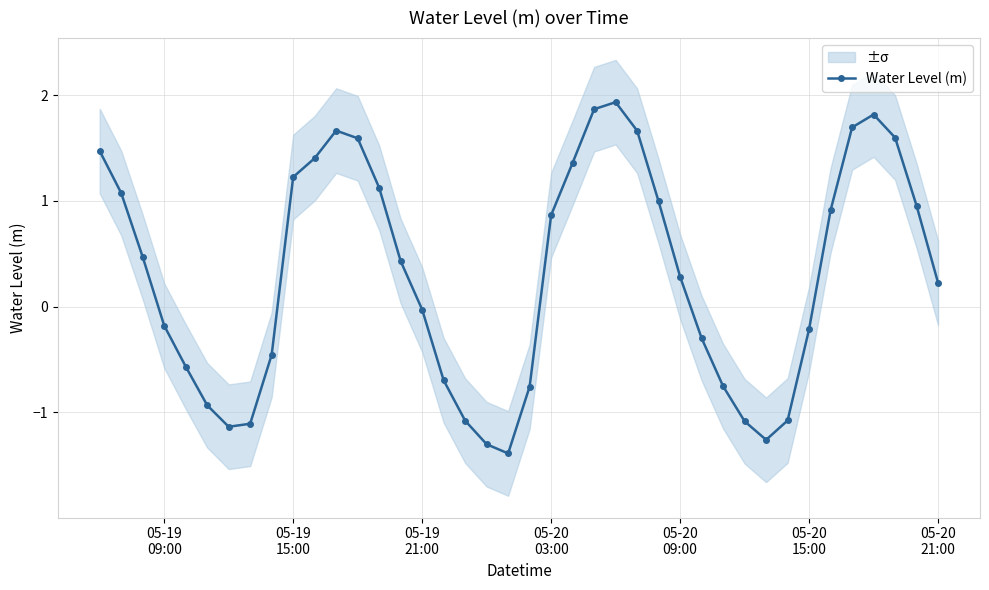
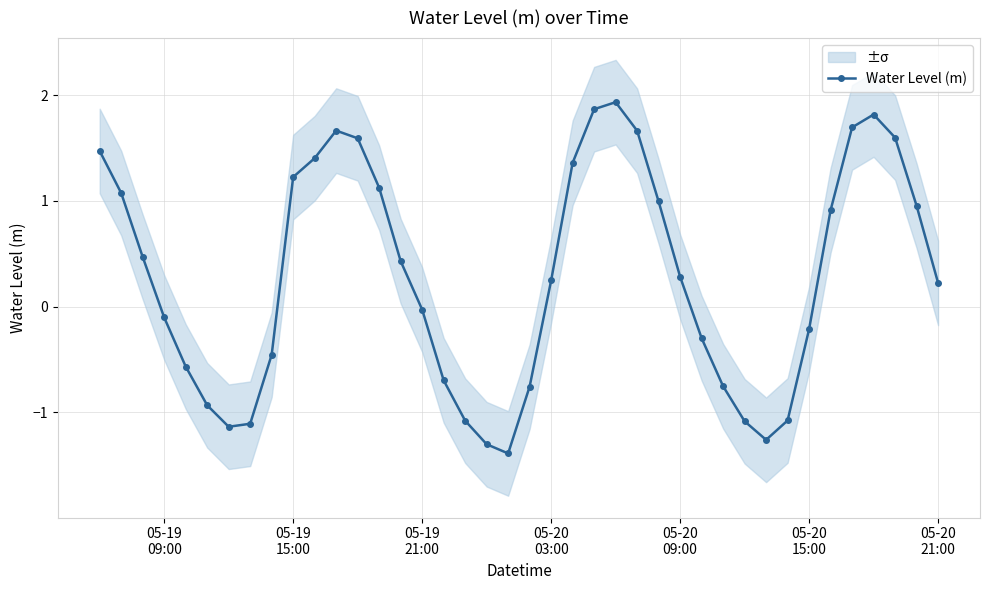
  {
    "Water Level (m)": {
-     "05-19 09:00": -0.18,
+     "05-19 09:00": -0.10,
      "05-19 15:00": 1.23,
      "05-19 21:00": -0.03,
-     "05-20 03:00": 0.87,
+     "05-20 03:00": 0.25,
      "05-20 09:00": 0.28,
      "05-20 15:00": -0.21,
      "05-20 21:00": 0.23
    }
  }
